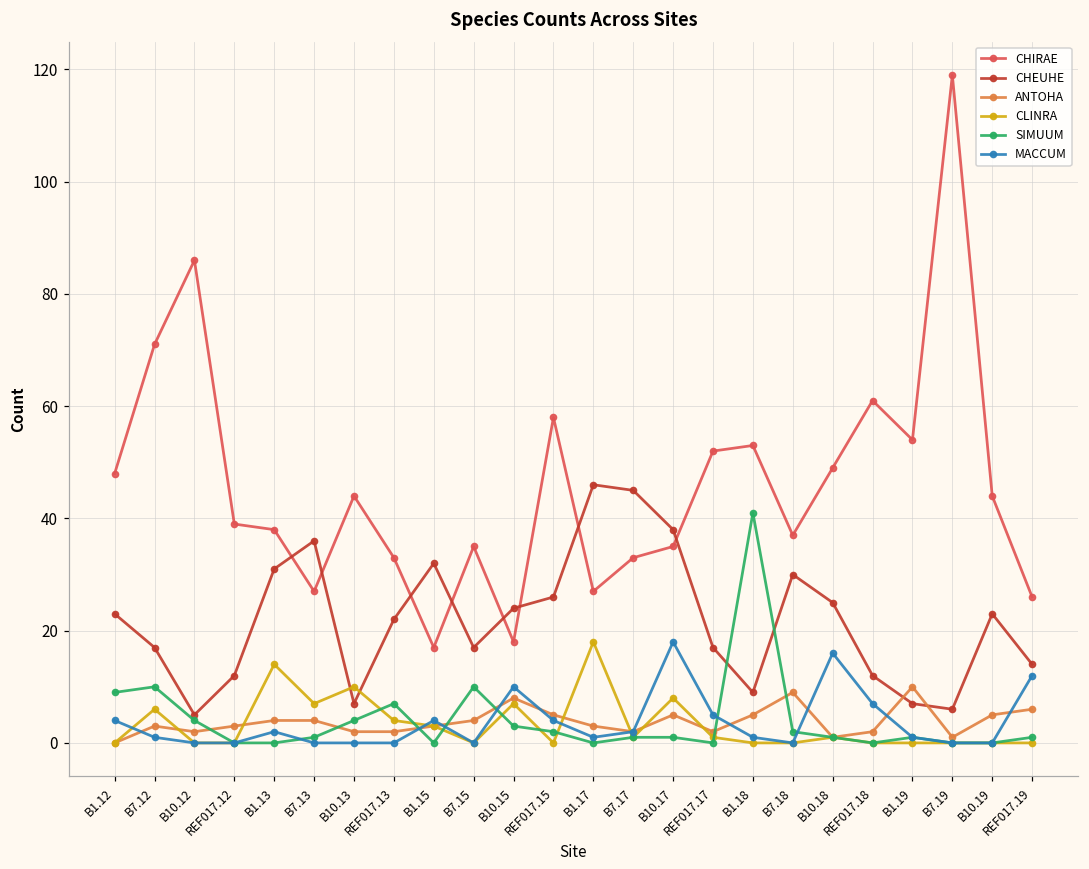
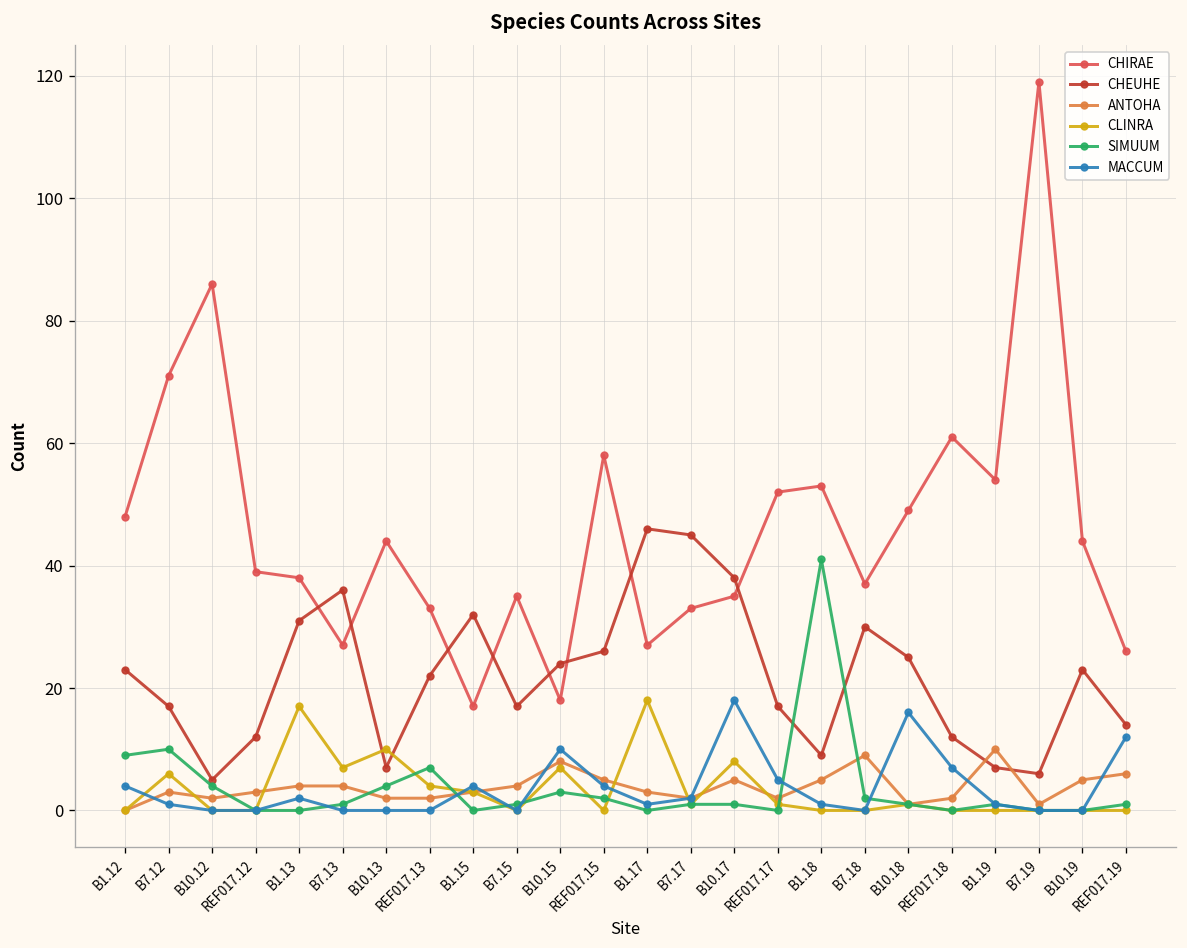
  {
    "CLINRA": {
      "B7.12": 6,
-     "B1.13": 14,
+     "B1.13": 17,
      "B7.13": 7,
      "B10.13": 10,
      "REF017.13": 4,
      "B10.15": 7,
      "REF017.15": 0,
      "B1.17": 18,
      "B10.17": 8,
      "REF017.17": 1,
      "B1.18": 0,
      "B1.19": 0,
      "REF017.19": 0
    },
    "SIMUUM": {
      "B1.12": 9,
      "B7.12": 10,
      "B10.12": 4,
      "B1.13": 0,
      "B7.13": 1,
      "B10.13": 4,
      "REF017.13": 7,
      "B1.15": 0,
-     "B7.15": 10,
+     "B7.15": 1,
      "B10.15": 3,
      "REF017.15": 2,
      "B1.17": 0,
      "B10.17": 1,
      "REF017.17": 0,
      "B1.18": 41,
      "B7.18": 2,
      "REF017.19": 1
    },
    "MACCUM": {
      "B1.12": 4,
      "B7.12": 1,
      "B1.13": 2,
      "B7.13": 0,
      "B10.13": 0,
      "REF017.13": 0,
      "B1.15": 4,
      "B10.15": 10,
      "REF017.15": 4,
      "B1.17": 1,
      "B10.17": 18,
      "REF017.17": 5,
      "B1.18": 1,
      "B10.18": 16,
      "REF017.18": 7,
      "REF017.19": 12
    }
  }
